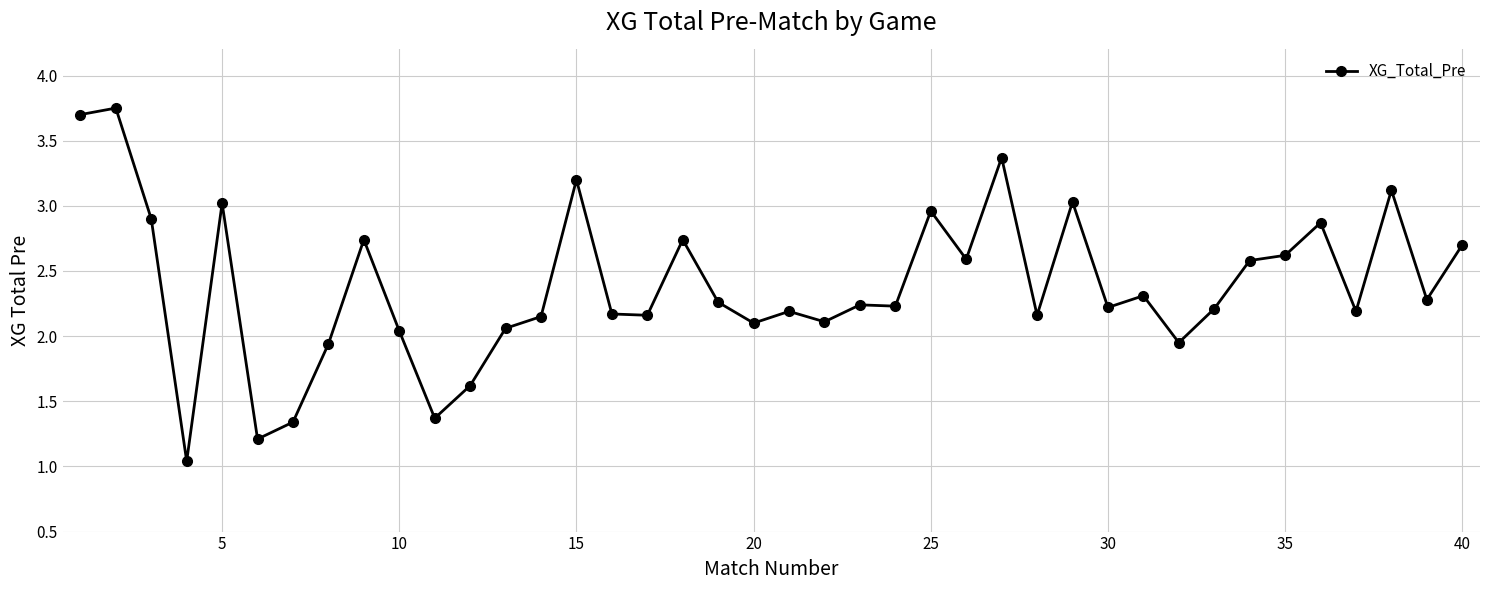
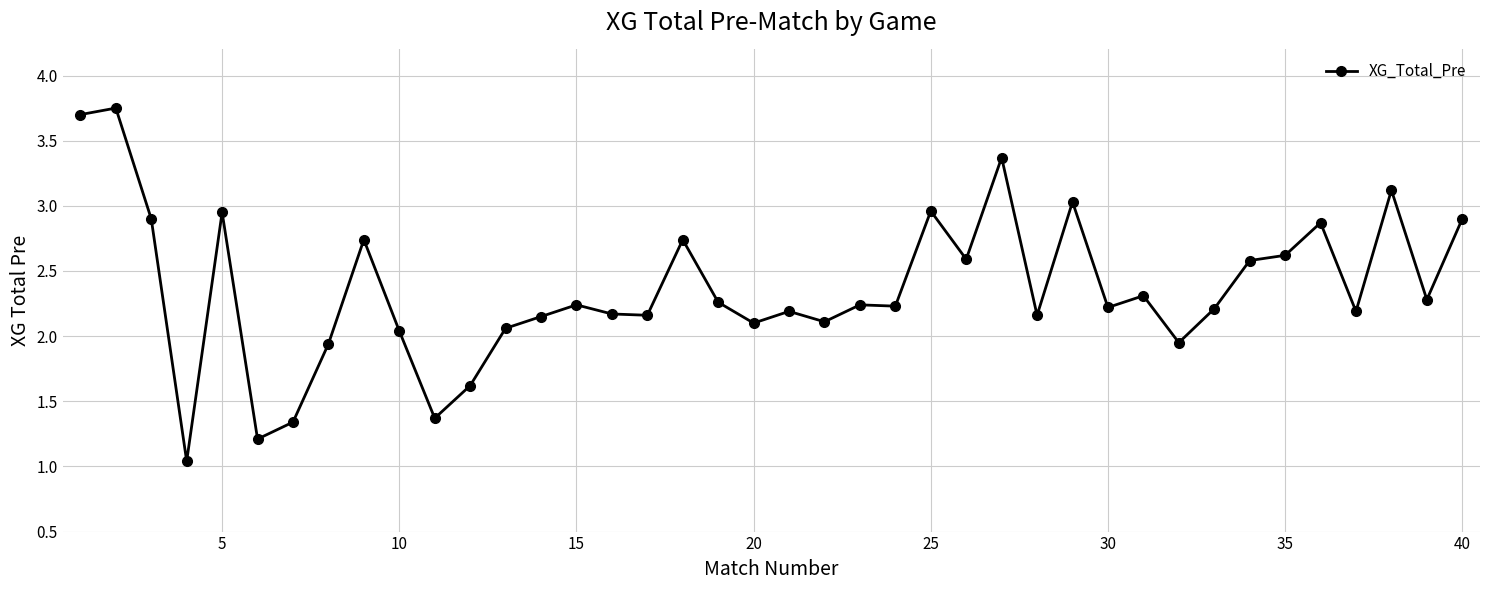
  {
-   "5": 3.02,
+   "5": 2.95,
    "10": 2.04,
-   "15": 3.20,
+   "15": 2.24,
    "20": 2.10,
    "25": 2.96,
    "30": 2.22,
    "35": 2.62,
-   "40": 2.7
+   "40": 2.9
  }
